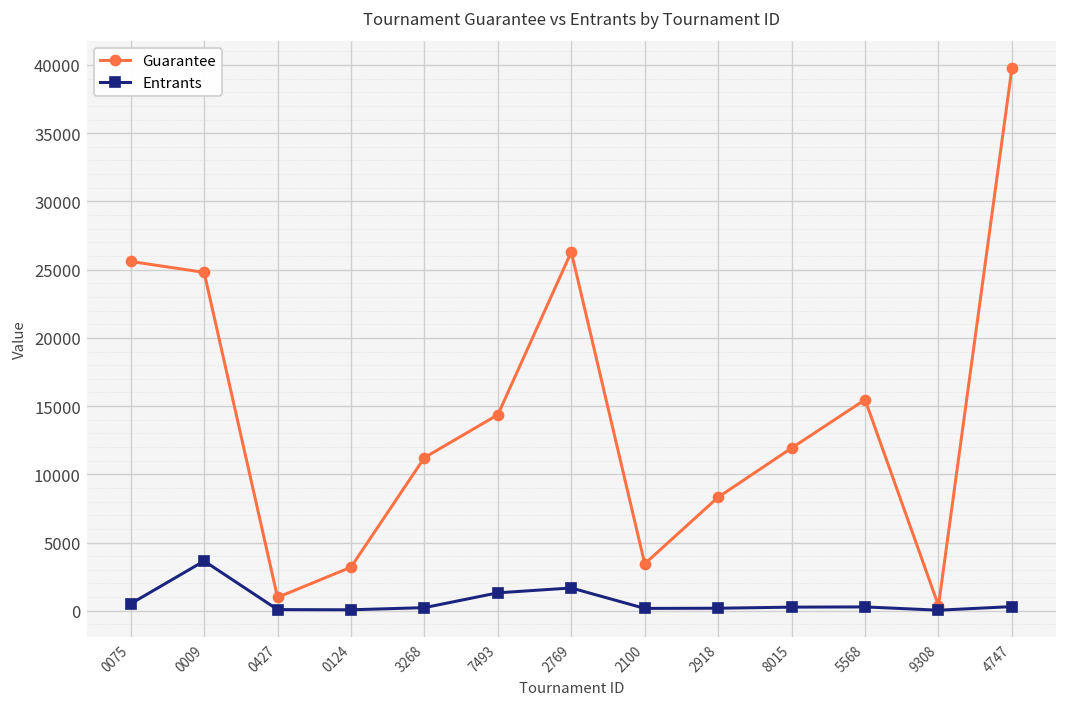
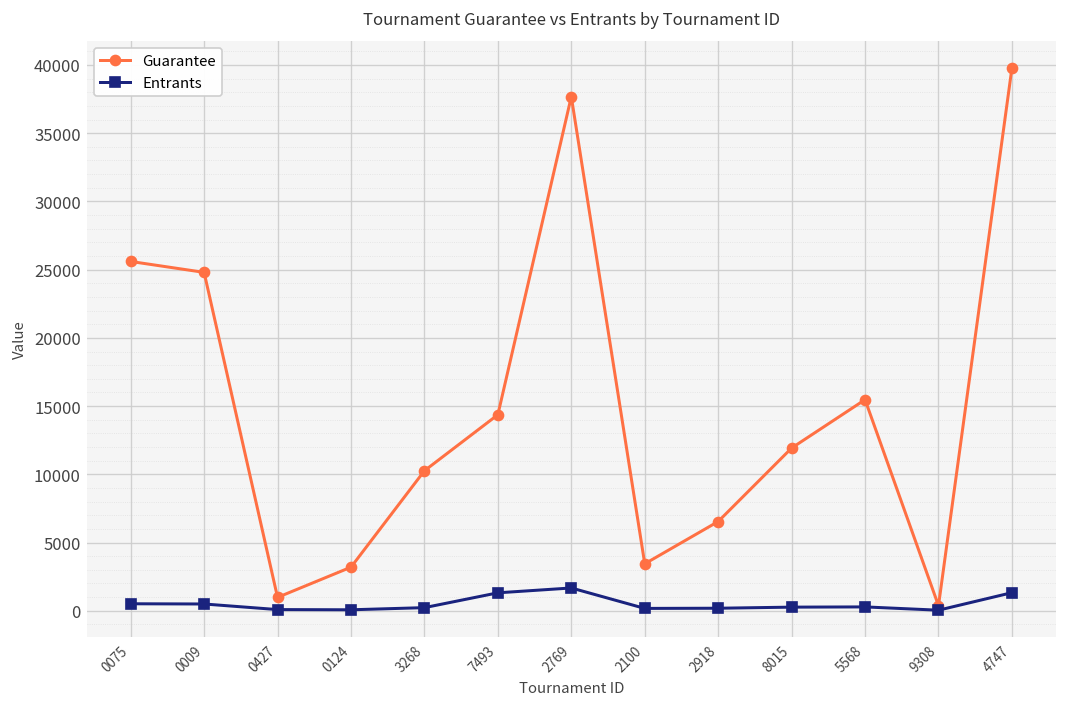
  {
    "Guarantee": {
      "0075": 25600,
      "0009": 24800,
      "0427": 1000,
      "0124": 3200,
-     "3268": 11200,
+     "3268": 10300,
      "7493": 14400,
-     "2769": 26300,
+     "2769": 37700,
      "2100": 3400,
-     "2918": 8300,
+     "2918": 6500,
      "8015": 11900,
      "5568": 15500,
      "9308": 400,
      "4747": 39800
    },
    "Entrants": {
      "0075": 500,
-     "0009": 3600,
+     "0009": 500,
      "0427": 100,
      "0124": 100,
      "3268": 200,
      "7493": 1300,
      "2769": 1700,
      "2100": 200,
      "2918": 200,
      "8015": 300,
      "5568": 300,
      "9308": 0,
-     "4747": 300
+     "4747": 1300
    }
  }
